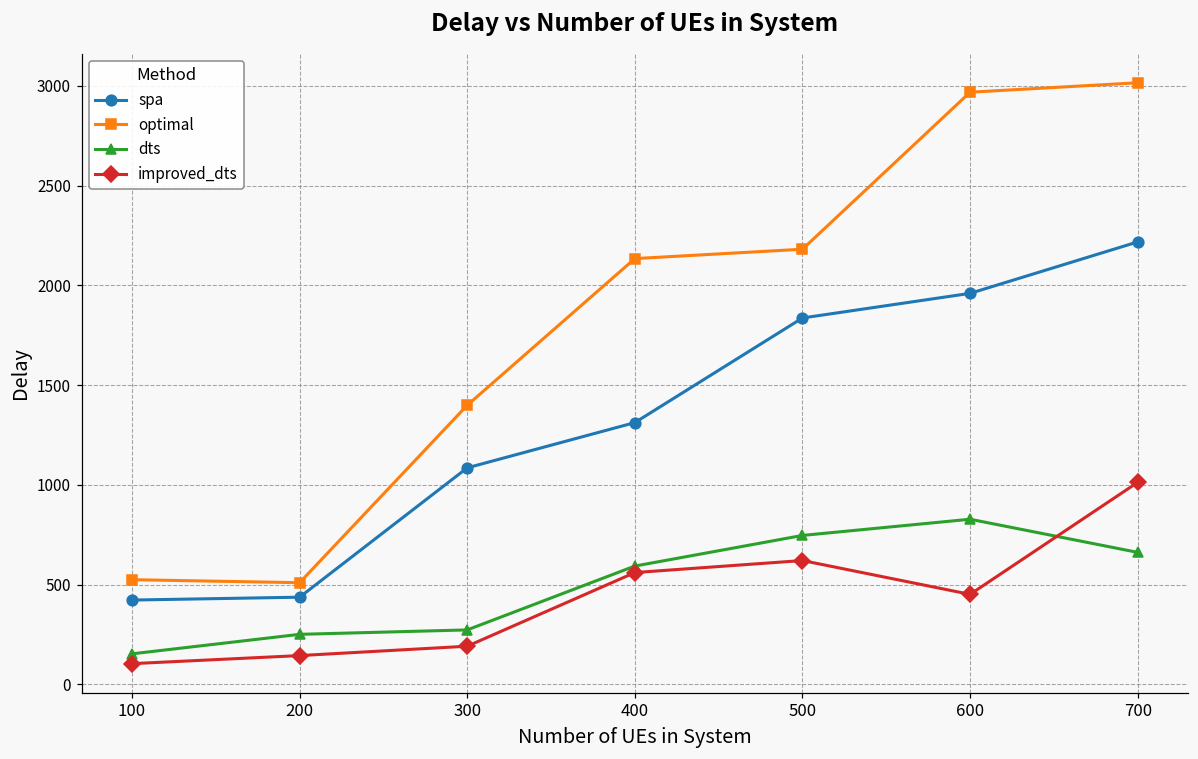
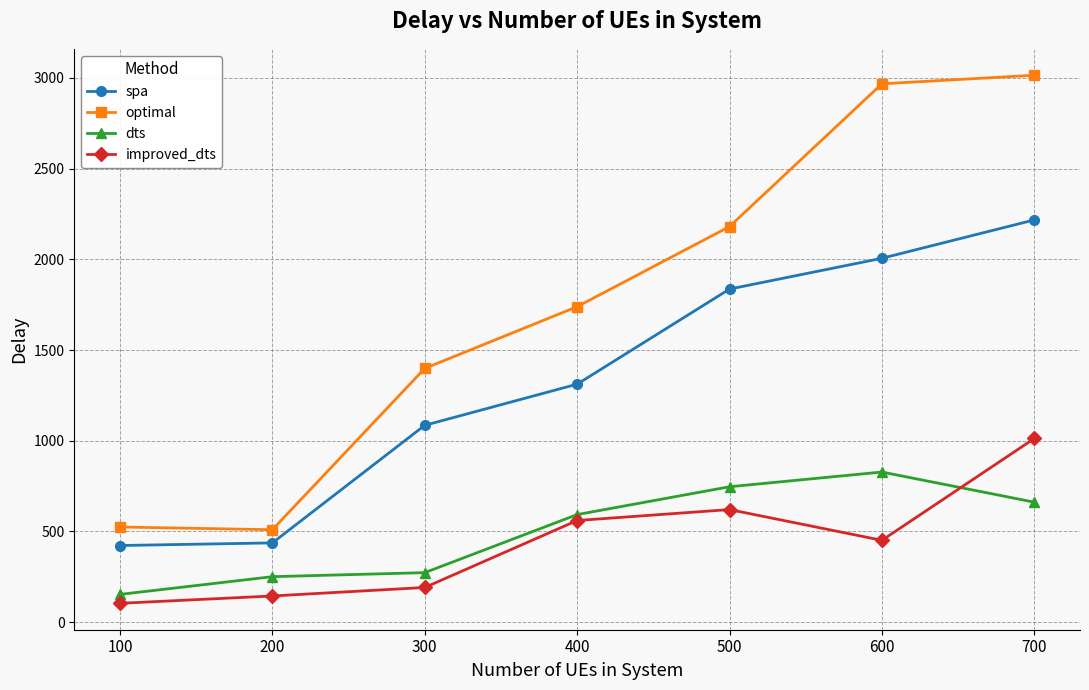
  {
    "spa": {
      "100": 420,
      "200": 440,
      "300": 1090,
      "400": 1310,
      "500": 1840,
-     "600": 1960,
+     "600": 2010,
      "700": 2220
    },
    "optimal": {
      "100": 520,
      "200": 510,
      "300": 1400,
-     "400": 2130,
+     "400": 1740,
      "500": 2180,
      "600": 2970,
      "700": 3020
    },
    "dts": {
      "100": 150,
      "200": 250,
      "300": 270,
      "400": 590,
      "500": 750,
      "600": 830,
      "700": 660
    },
    "improved_dts": {
      "100": 100,
      "200": 140,
      "300": 190,
      "400": 560,
      "500": 620,
      "600": 450,
      "700": 1010
    }
  }
